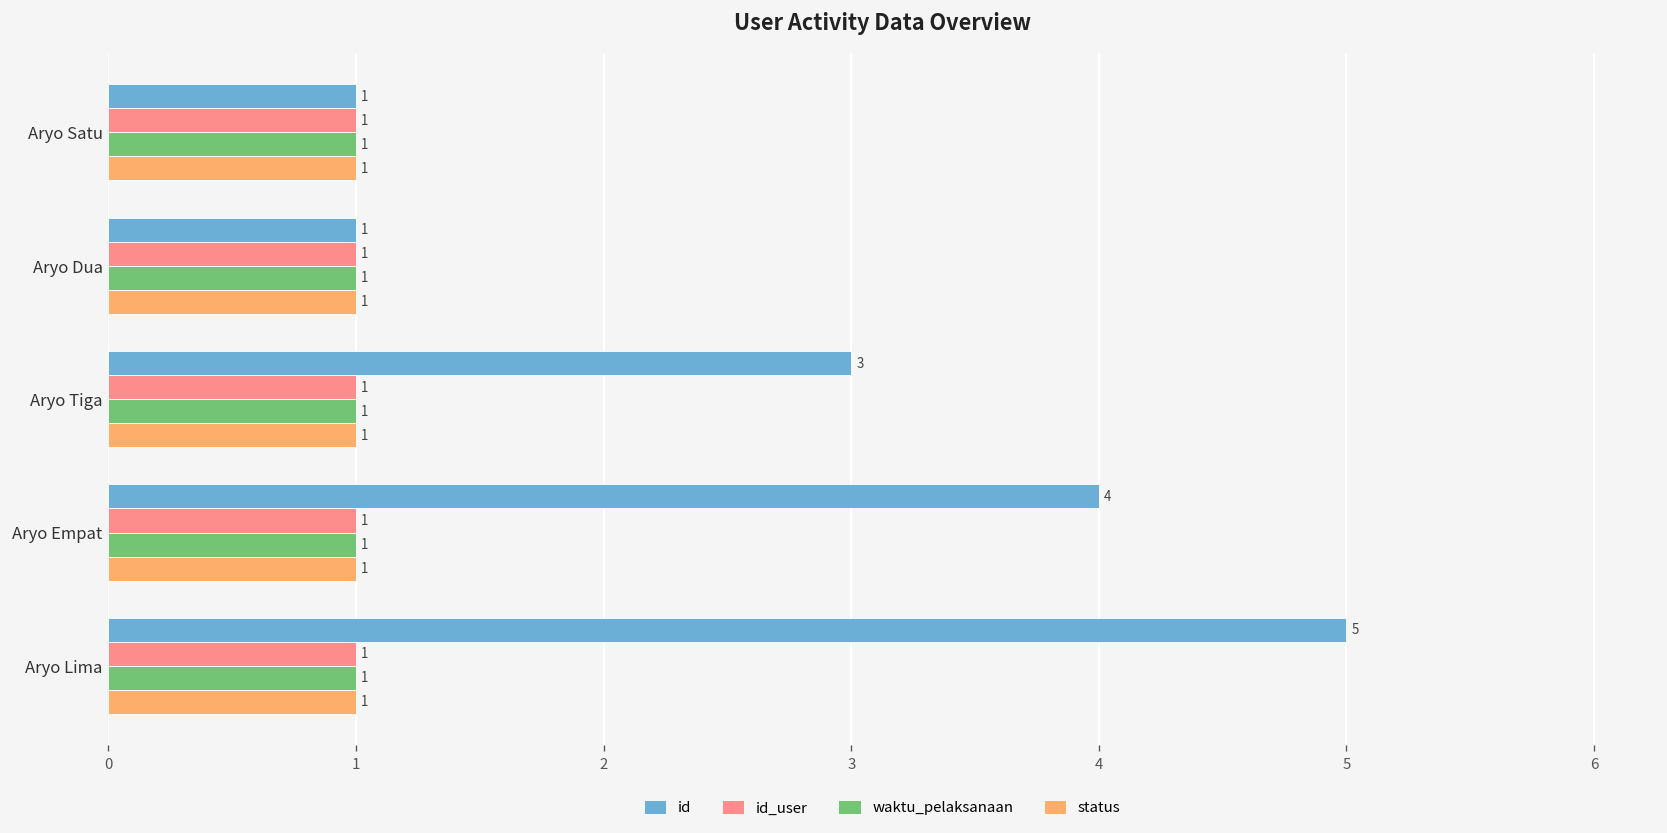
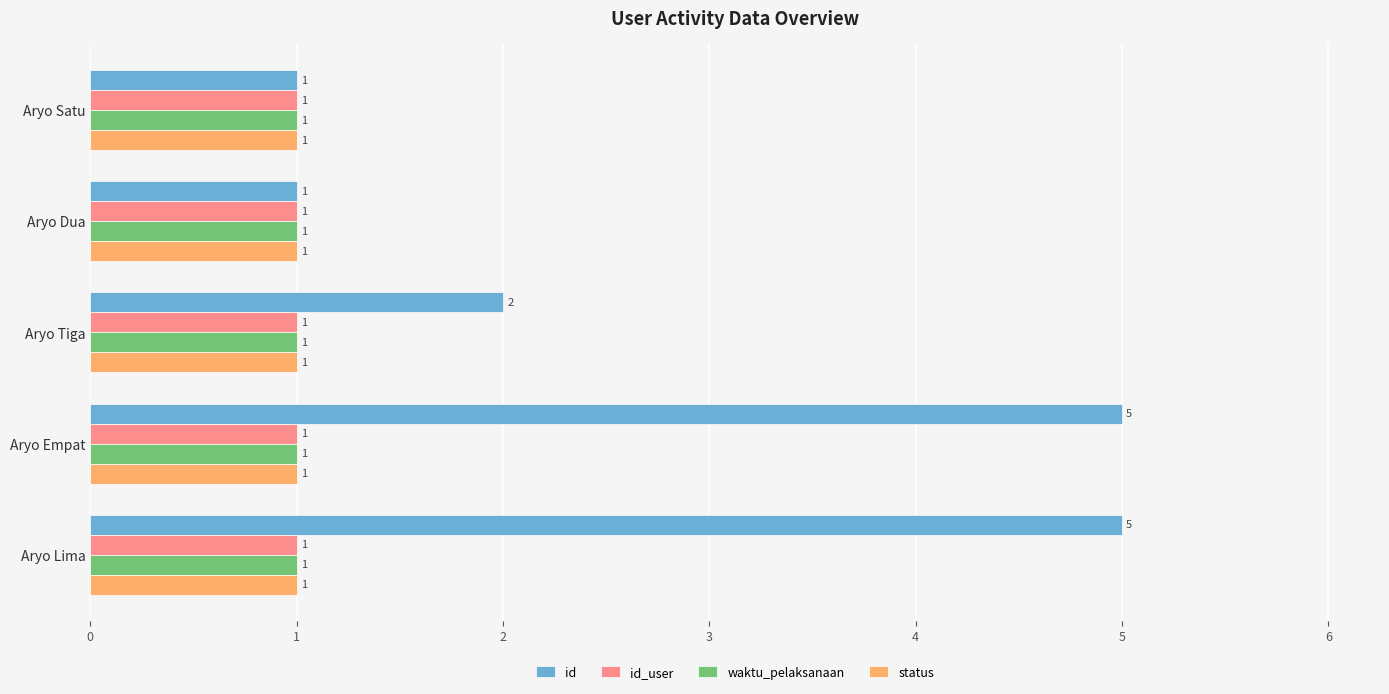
  {
    "id": {
      "Aryo Satu": 1,
      "Aryo Dua": 1,
-     "Aryo Tiga": 3,
-     "Aryo Empat": 4,
+     "Aryo Tiga": 2,
+     "Aryo Empat": 5,
      "Aryo Lima": 5
    },
    "waktu_pelaksanaan": {
      "Aryo Satu": 1,
      "Aryo Dua": 1,
      "Aryo Tiga": 1,
      "Aryo Empat": 1,
      "Aryo Lima": 1
    }
  }
